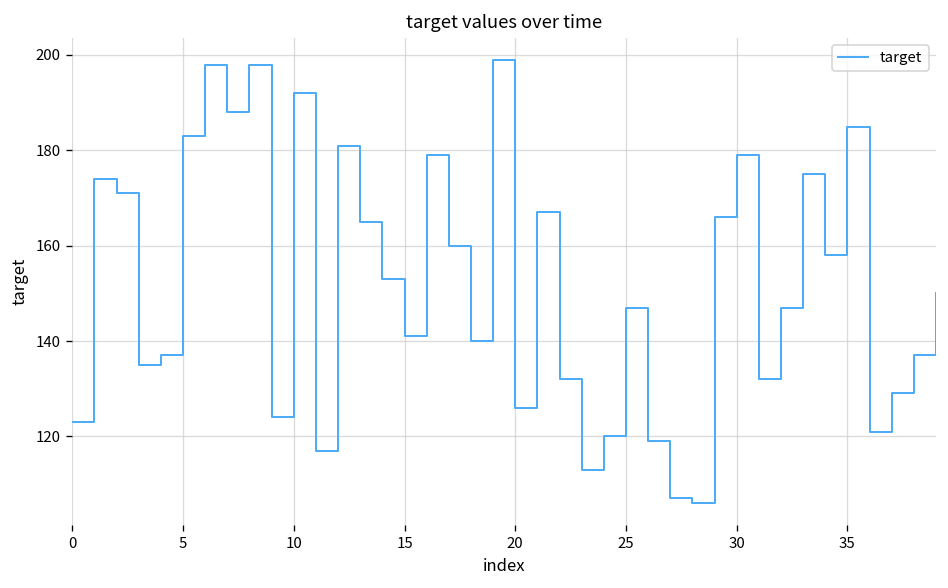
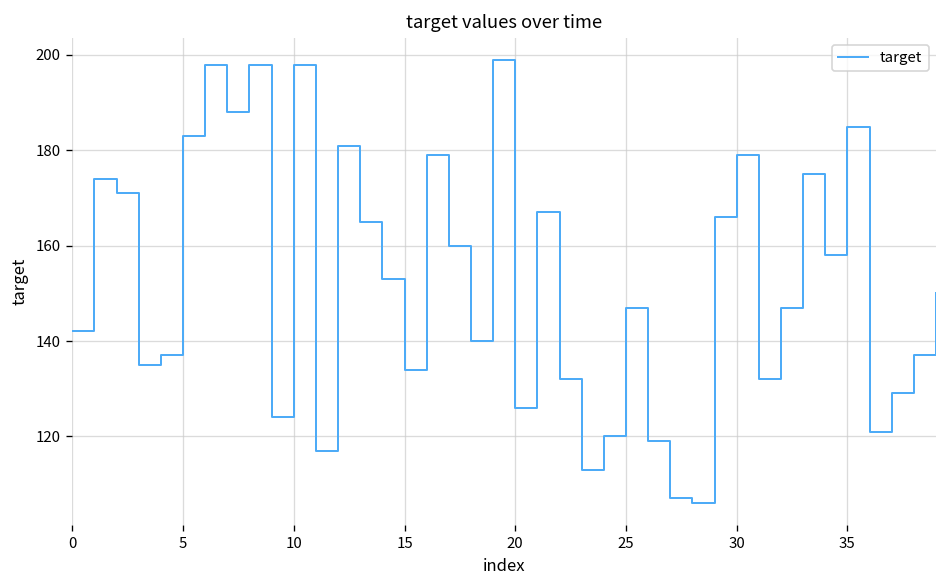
  {
-   "0": 123,
+   "0": 142,
    "5": 183,
-   "10": 192,
-   "15": 141,
+   "10": 198,
+   "15": 134,
    "20": 126,
    "25": 147,
    "30": 179,
    "35": 185
  }
